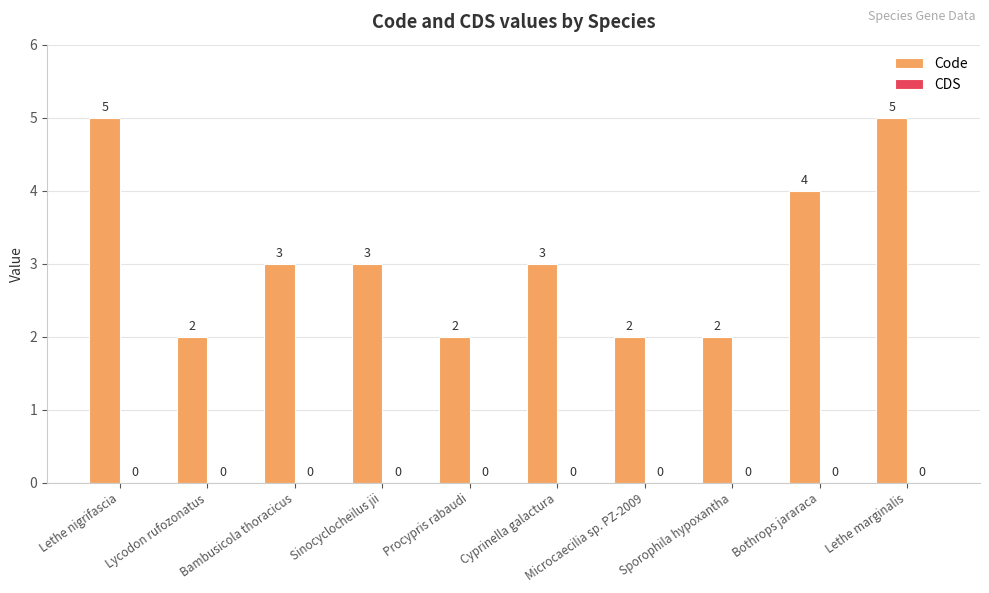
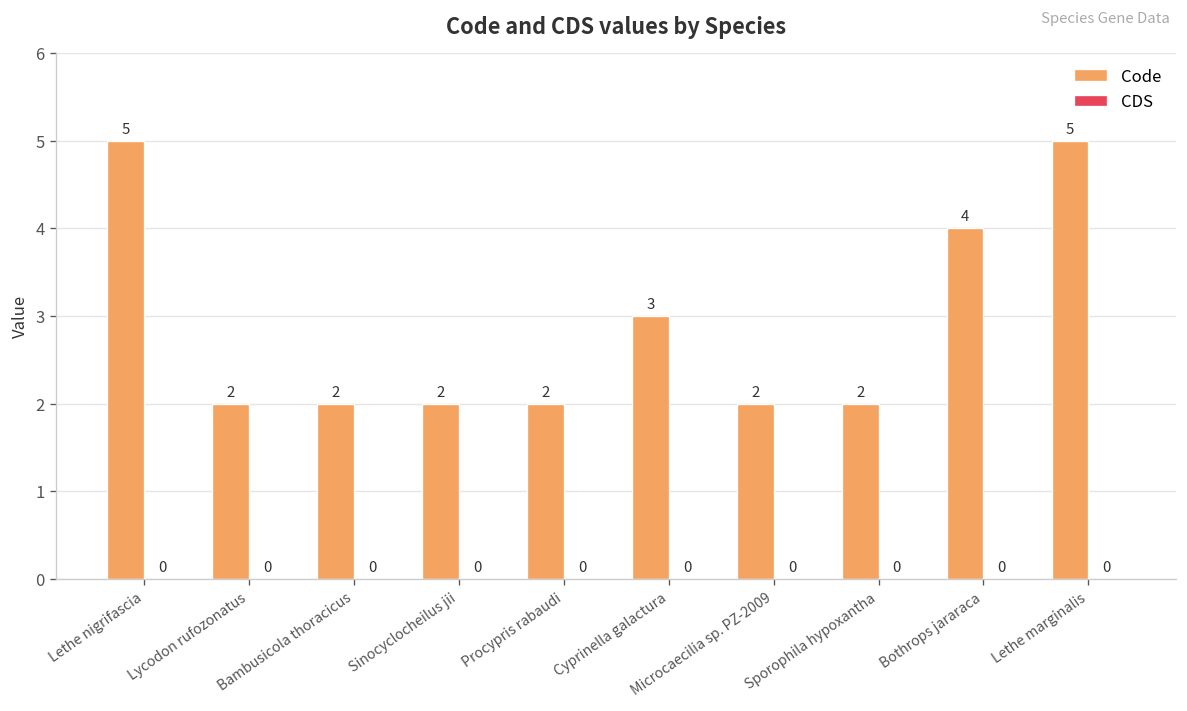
  {
    "Code": {
      "Lethe nigrifascia": 5,
      "Lycodon rufozonatus": 2,
-     "Bambusicola thoracicus": 3,
-     "Sinocyclocheilus jii": 3,
+     "Bambusicola thoracicus": 2,
+     "Sinocyclocheilus jii": 2,
      "Procypris rabaudi": 2,
      "Cyprinella galactura": 3,
      "Microcaecilia sp. PZ-2009": 2,
      "Sporophila hypoxantha": 2,
      "Bothrops jararaca": 4,
      "Lethe marginalis": 5
    },
    "CDS": {
      "Lethe nigrifascia": 0,
      "Lycodon rufozonatus": 0,
      "Bambusicola thoracicus": 0,
      "Sinocyclocheilus jii": 0,
      "Procypris rabaudi": 0,
      "Cyprinella galactura": 0,
      "Microcaecilia sp. PZ-2009": 0,
      "Sporophila hypoxantha": 0,
      "Bothrops jararaca": 0,
      "Lethe marginalis": 0
    }
  }
